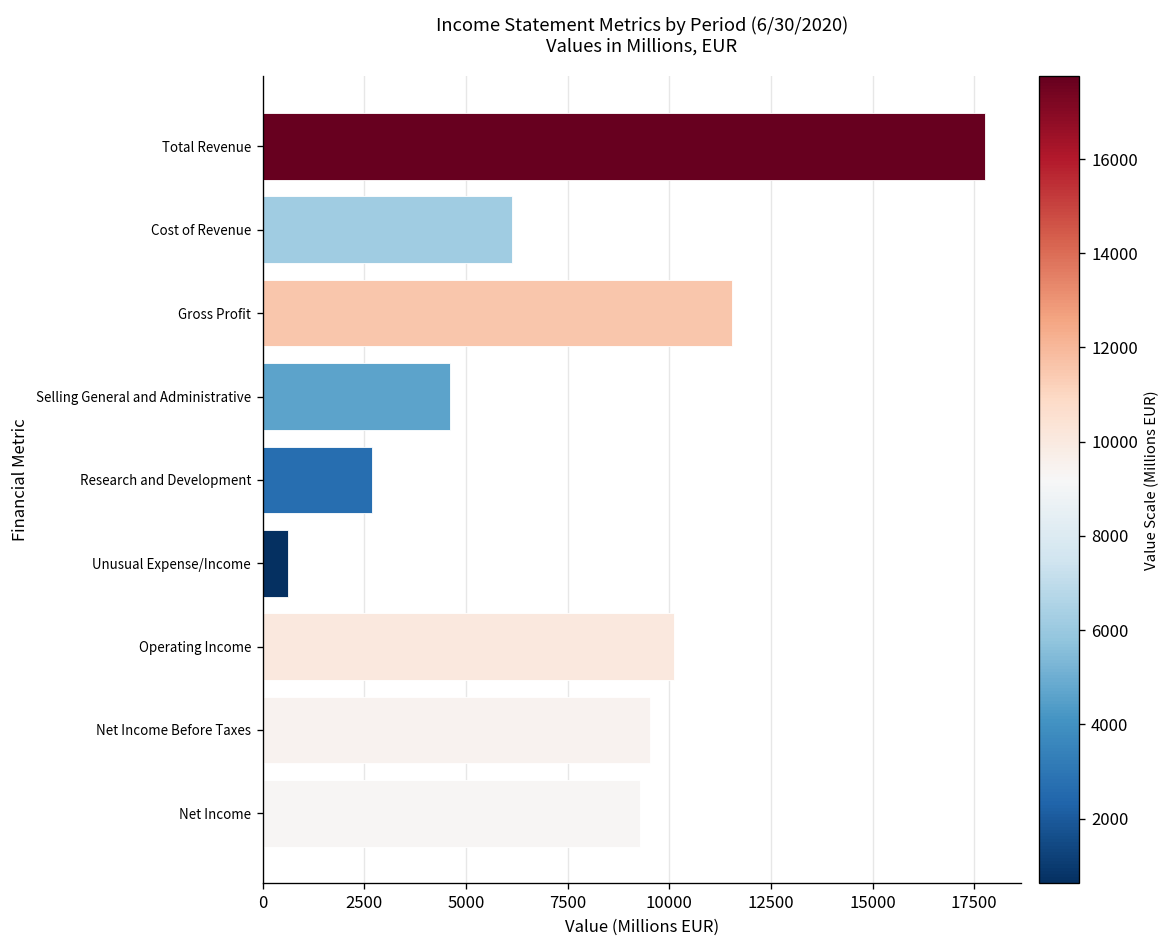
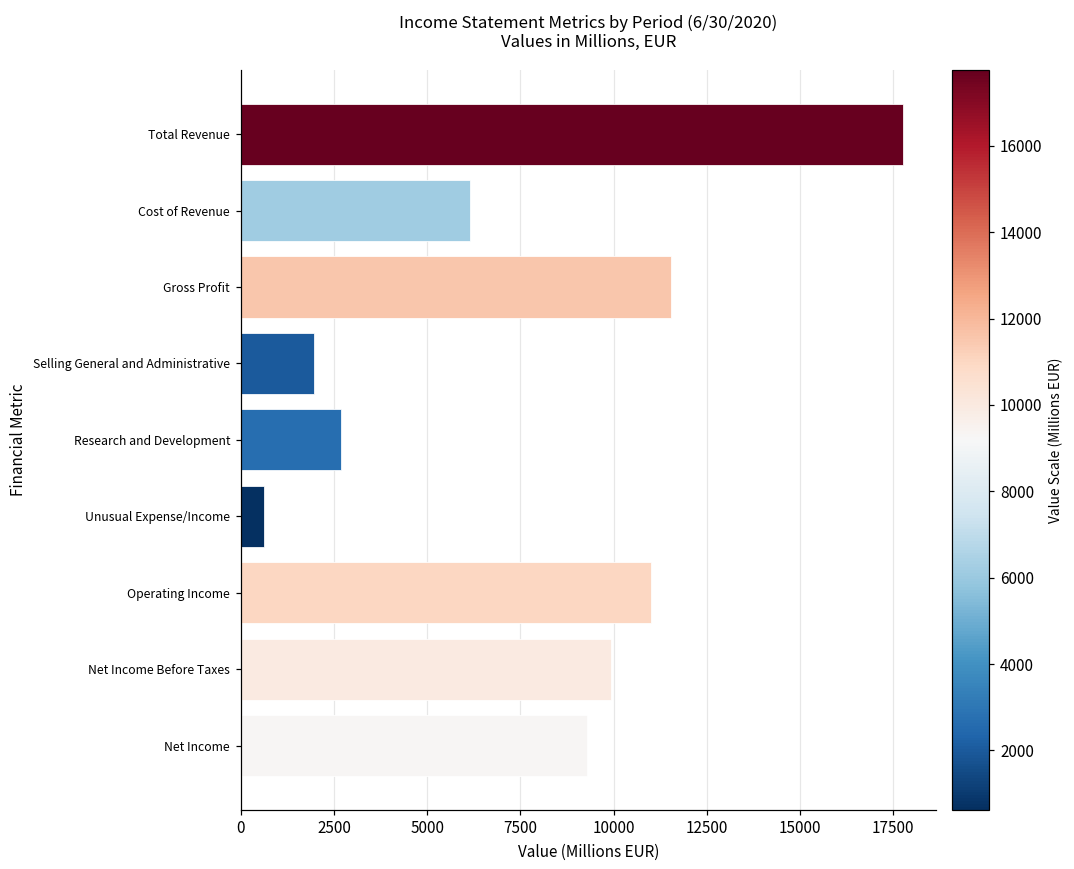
  {
    "Total Revenue": 17800,
    "Cost of Revenue": 6100,
    "Gross Profit": 11500,
-   "Selling General and Administrative": 4600,
+   "Selling General and Administrative": 2000,
    "Research and Development": 2700,
    "Unusual Expense/Income": 600,
-   "Operating Income": 10100,
-   "Net Income Before Taxes": 9500,
+   "Operating Income": 11000,
+   "Net Income Before Taxes": 9900,
    "Net Income": 9300
  }
